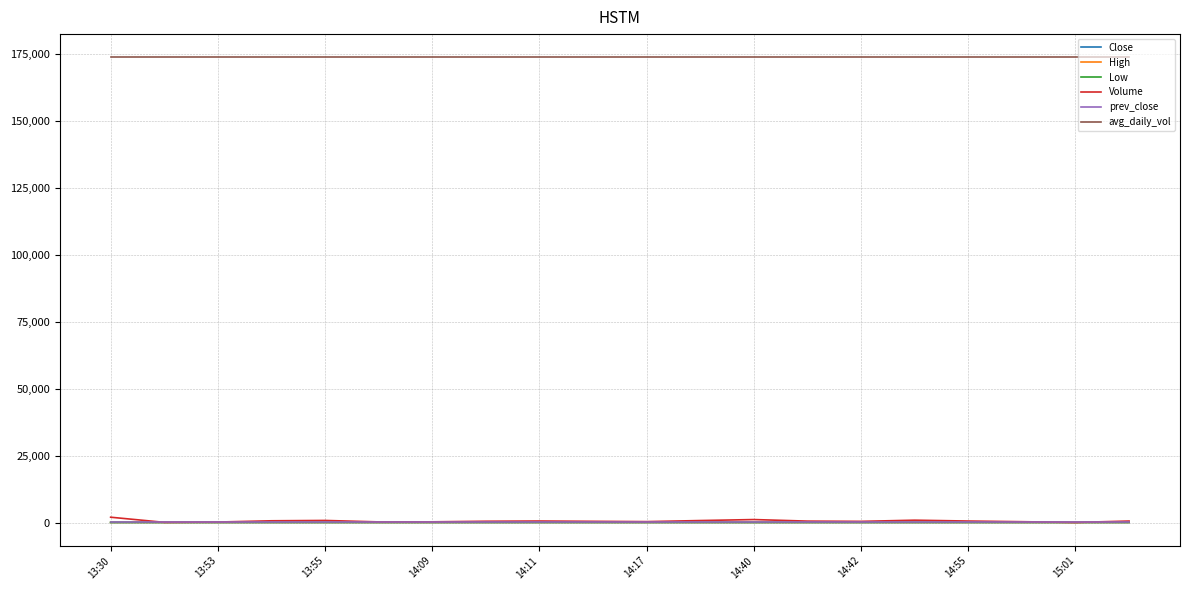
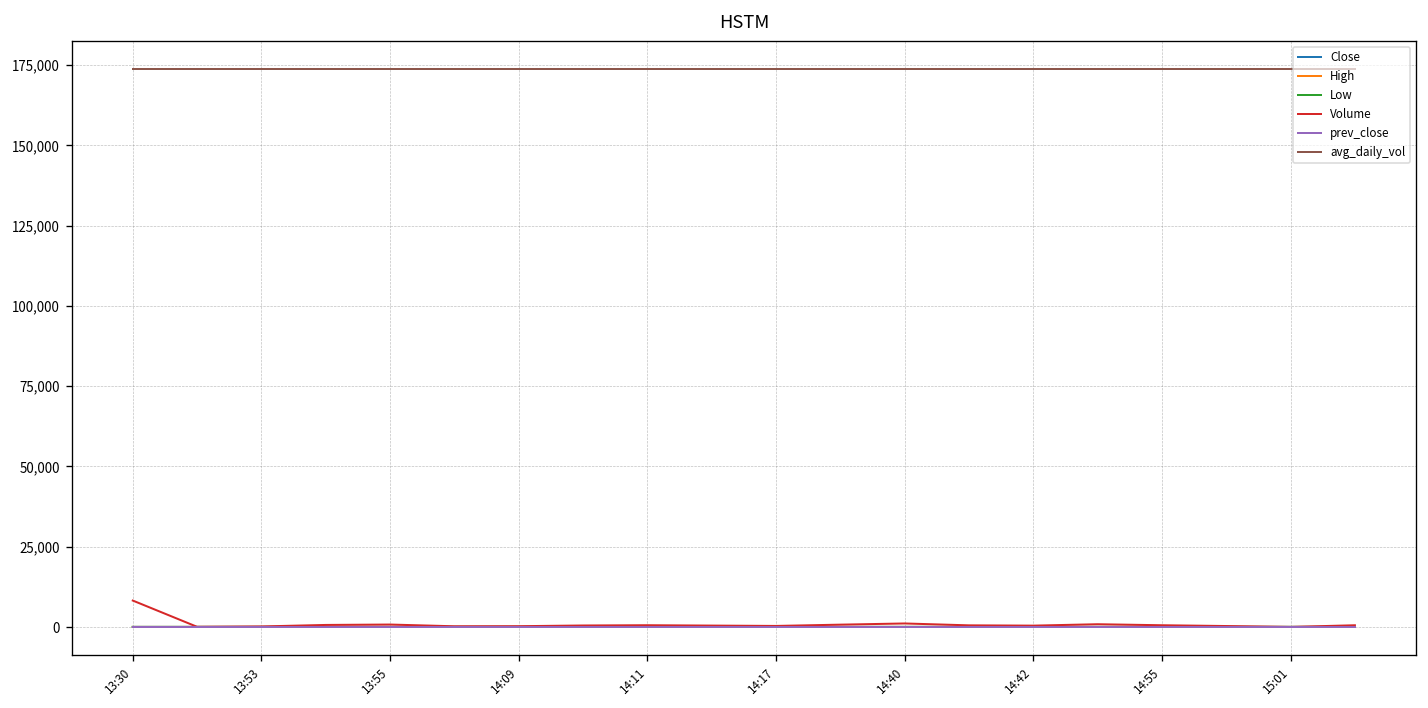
  {
    "prev_close": {
      "13:30": "0",
      "14:40": "0"
    },
    "Volume": {
-     "13:30": "2,000",
+     "13:30": "8,000",
      "14:40": "1,000"
    },
    "avg_daily_vol": {
      "13:30": "174,000",
      "13:53": "174,000",
      "13:55": "174,000",
      "14:09": "174,000",
      "14:11": "174,000",
      "14:17": "174,000",
      "14:40": "174,000",
      "14:42": "174,000",
      "14:55": "174,000",
      "15:01": "174,000"
    }
  }
